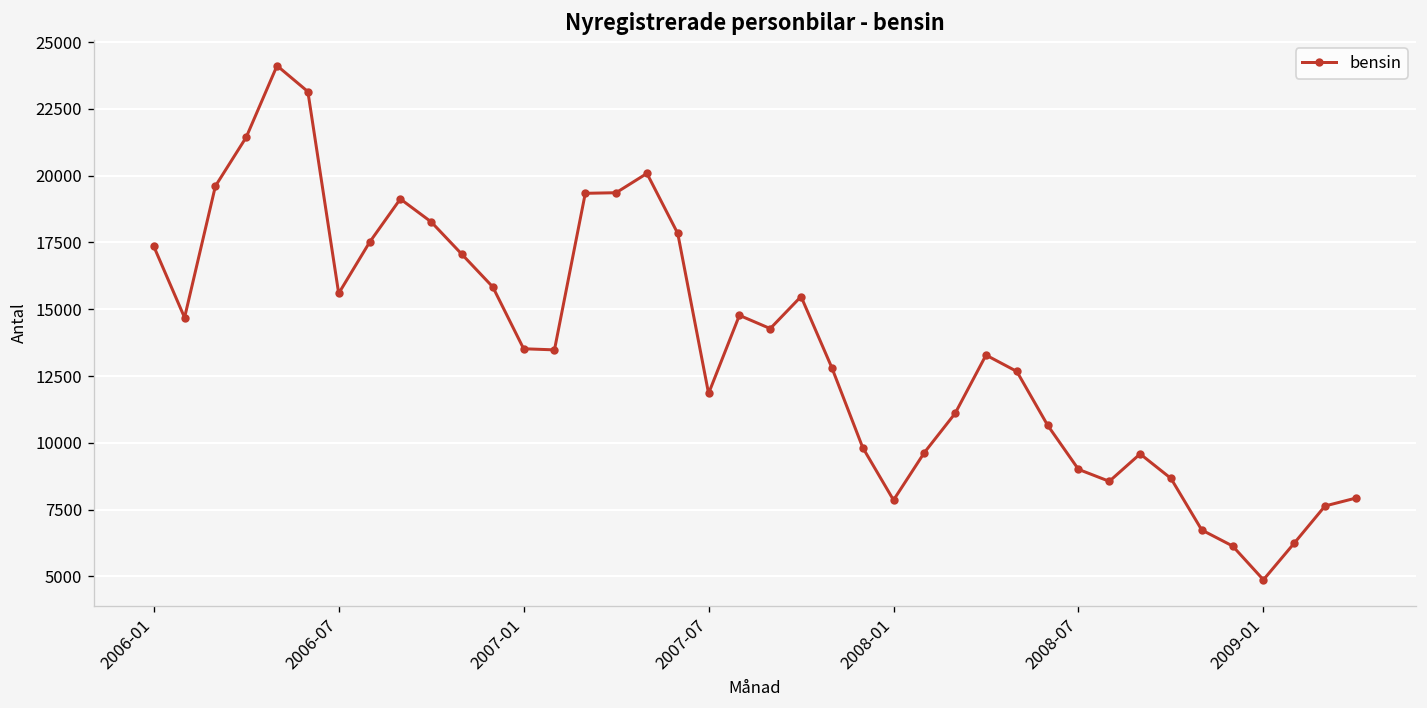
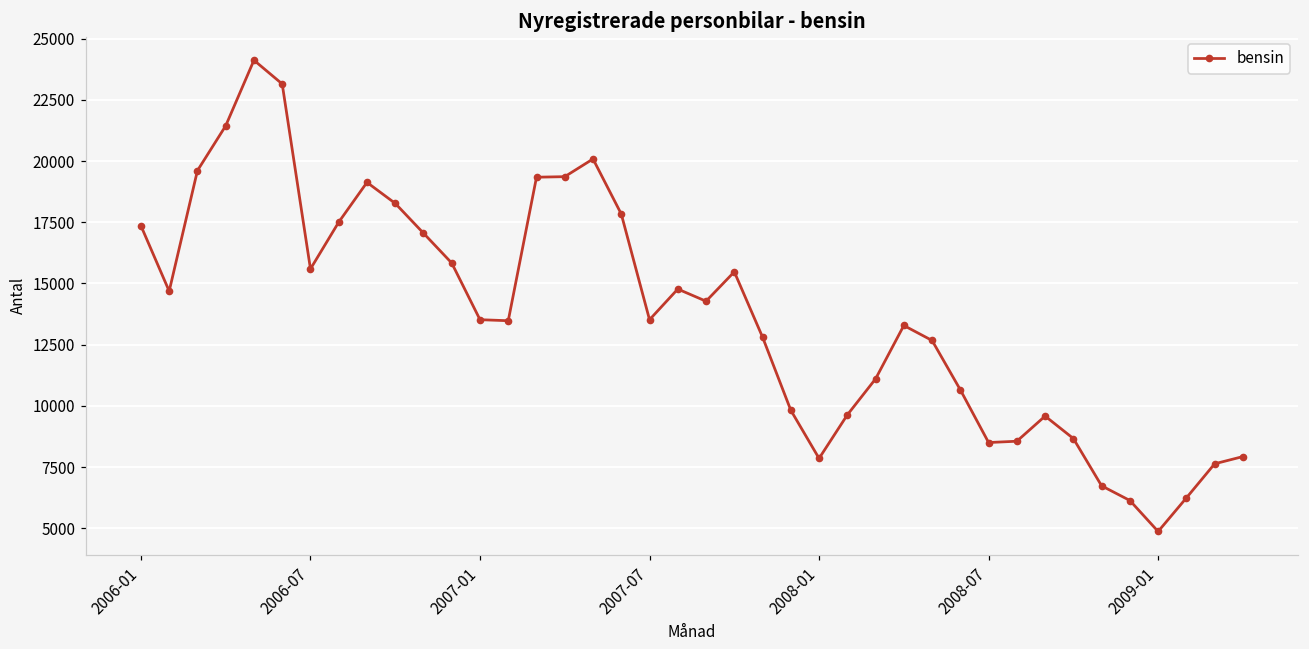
  {
    "2006-01": 17400,
    "2006-07": 15600,
    "2007-01": 13500,
-   "2007-07": 11800,
+   "2007-07": 13500,
    "2008-01": 7900,
-   "2008-07": 9000,
+   "2008-07": 8500,
    "2009-01": 4900
  }
